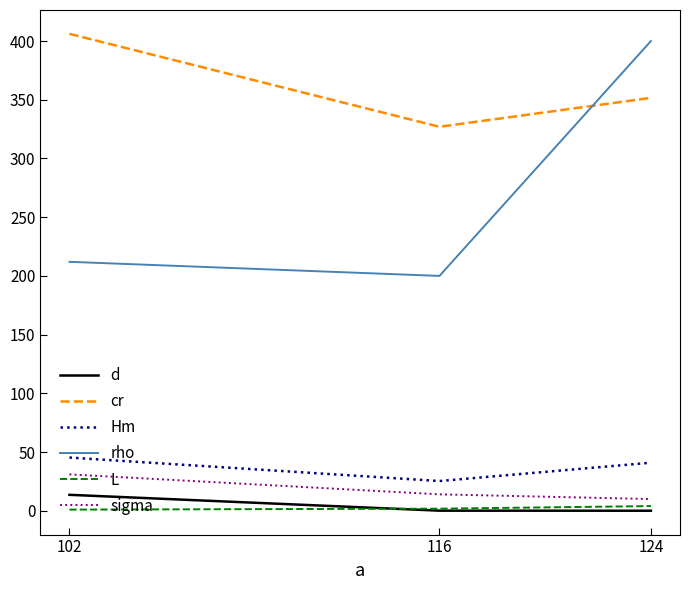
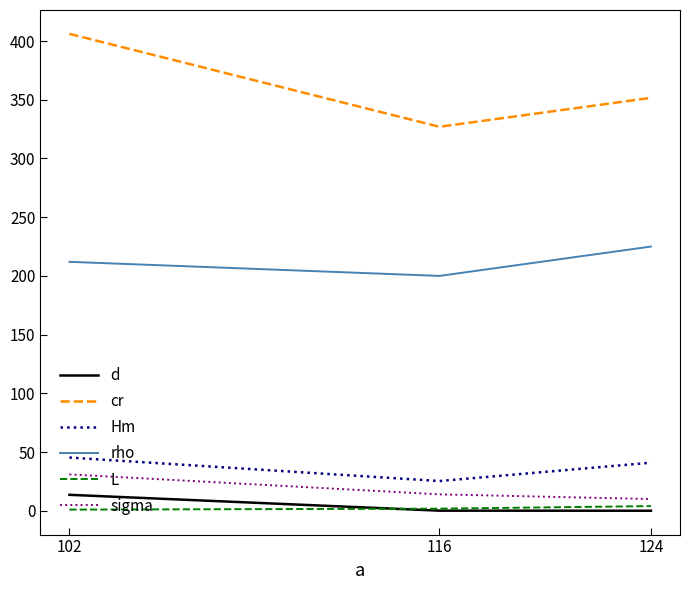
  {
    "d": {
      "102": 14,
      "124": 0
    },
    "cr": {
      "102": 406,
      "116": 327,
      "124": 352
    },
    "Hm": {
      "102": 45,
      "116": 25,
      "124": 41
    },
    "rho": {
      "102": 212,
      "116": 200,
-     "124": 400
+     "124": 225
    },
    "L": {
      "102": 1,
      "124": 4
    },
    "sigma": {
      "102": 31,
      "116": 14,
      "124": 10
    }
  }
